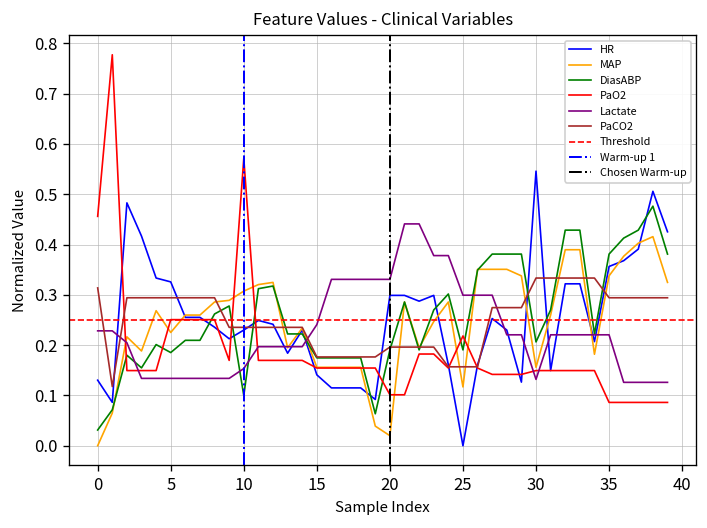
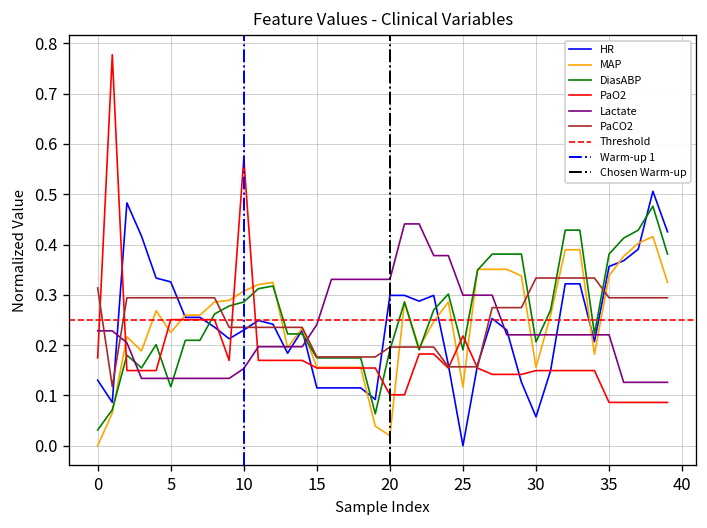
  {
    "HR": {
      "0": 0.13,
      "5": 0.33,
-     "15": 0.14,
+     "15": 0.11,
      "20": 0.30,
      "25": 0.00,
-     "30": 0.55,
+     "30": 0.06,
      "35": 0.36
    },
    "MAP": {
      "0": 0.00,
      "5": 0.23,
      "10": 0.31,
      "20": 0.02,
      "25": 0.12,
      "30": 0.16,
      "35": 0.34
    },
    "DiasABP": {
      "0": 0.03,
-     "5": 0.19,
-     "10": 0.10,
+     "5": 0.12,
+     "10": 0.29,
      "25": 0.19,
      "30": 0.21,
      "35": 0.38
    },
    "PaO2": {
-     "0": 0.46,
+     "0": 0.17,
      "5": 0.25,
      "10": 0.57,
      "20": 0.10,
      "25": 0.22,
      "30": 0.15,
      "35": 0.09
    },
    "Lactate": {
      "0": 0.23,
      "5": 0.13,
      "10": 0.15,
      "15": 0.24,
      "20": 0.33,
      "25": 0.30,
-     "30": 0.13,
+     "30": 0.22,
      "35": 0.22
    },
    "PaCO2": {
      "0": 0.31,
      "5": 0.29,
      "25": 0.16,
      "30": 0.33,
      "35": 0.29
    }
  }
